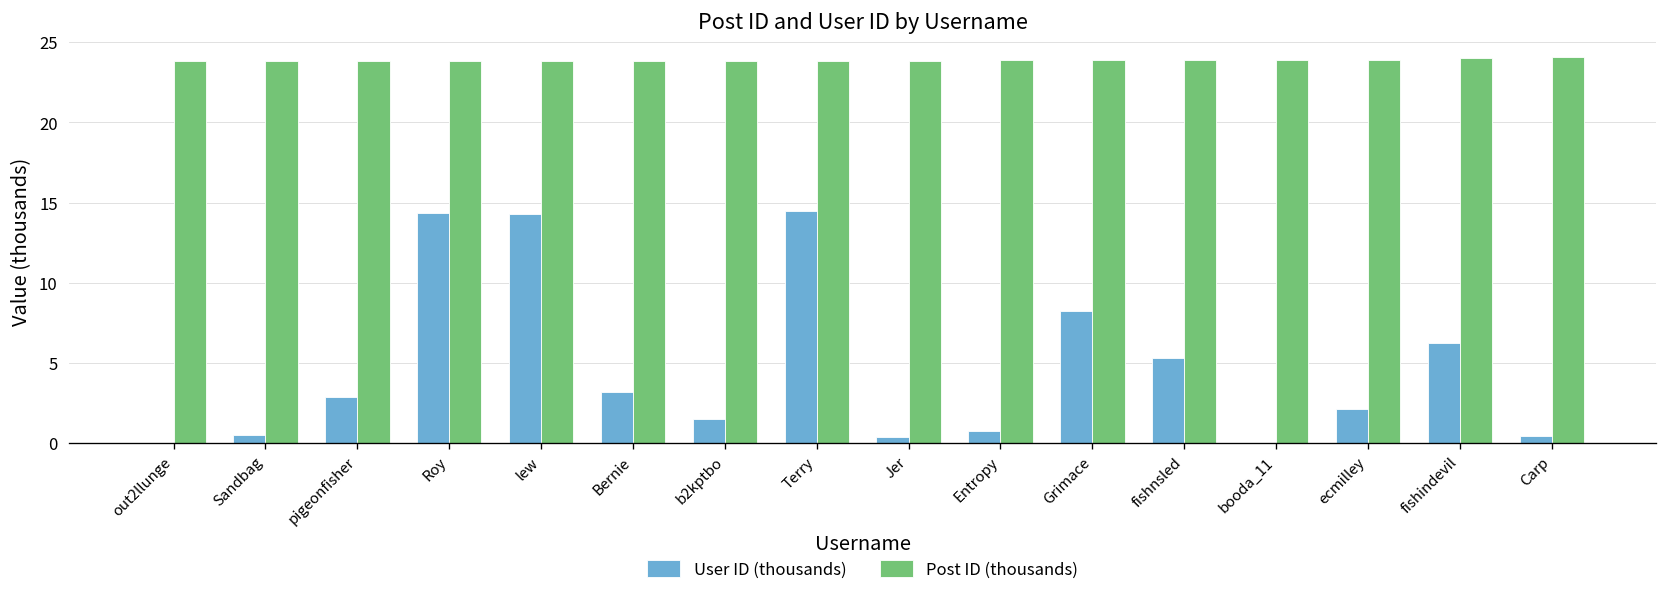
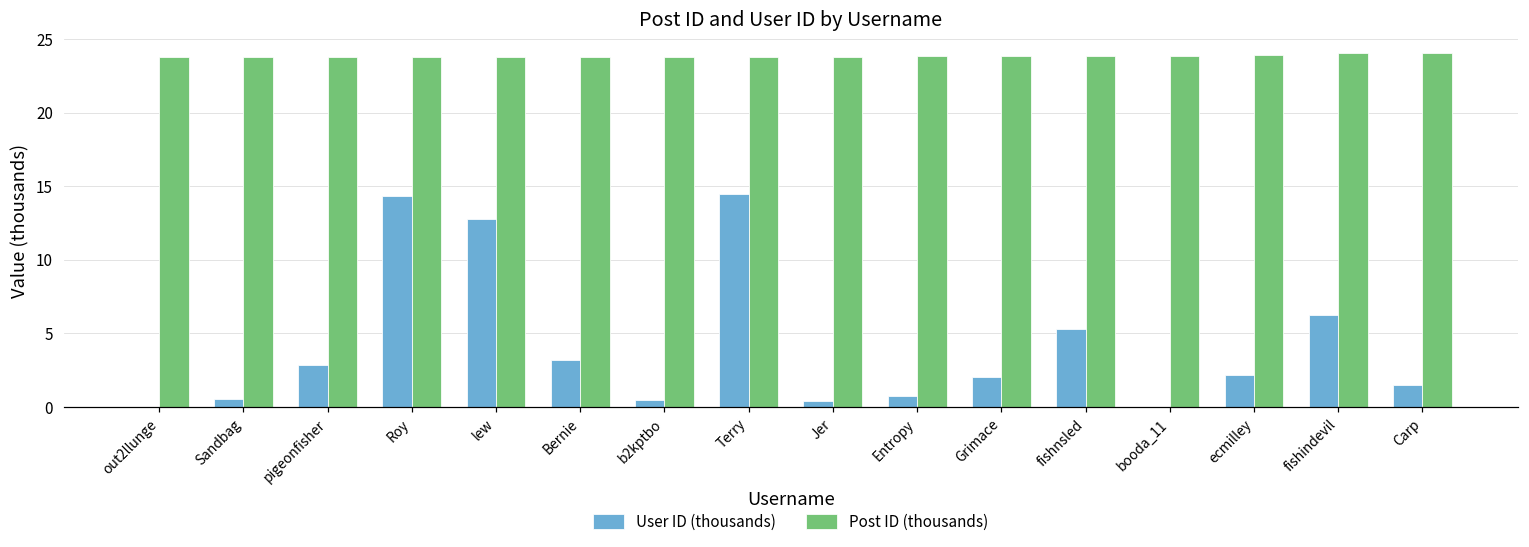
  {
    "User ID (thousands)": {
      "Sandbag": 0.5,
      "pigeonfisher": 2.9,
      "Roy": 14.3,
-     "lew": 14.3,
+     "lew": 12.8,
      "Bernie": 3.2,
-     "b2kptbo": 1.5,
+     "b2kptbo": 0.5,
      "Terry": 14.5,
      "Jer": 0.4,
      "Entropy": 0.7,
-     "Grimace": 8.2,
+     "Grimace": 2.0,
      "fishnsled": 5.3,
      "ecmilley": 2.2,
      "fishindevil": 6.3,
-     "Carp": 0.5
+     "Carp": 1.5
    },
    "Post ID (thousands)": {
      "out2llunge": 23.8,
      "Sandbag": 23.8,
      "pigeonfisher": 23.8,
      "Roy": 23.8,
      "lew": 23.8,
      "Bernie": 23.8,
      "b2kptbo": 23.8,
      "Terry": 23.8,
      "Jer": 23.8,
      "Entropy": 23.9,
      "Grimace": 23.9,
      "fishnsled": 23.9,
      "booda_11": 23.9,
      "ecmilley": 23.9,
      "fishindevil": 24.0,
      "Carp": 24.0
    }
  }
